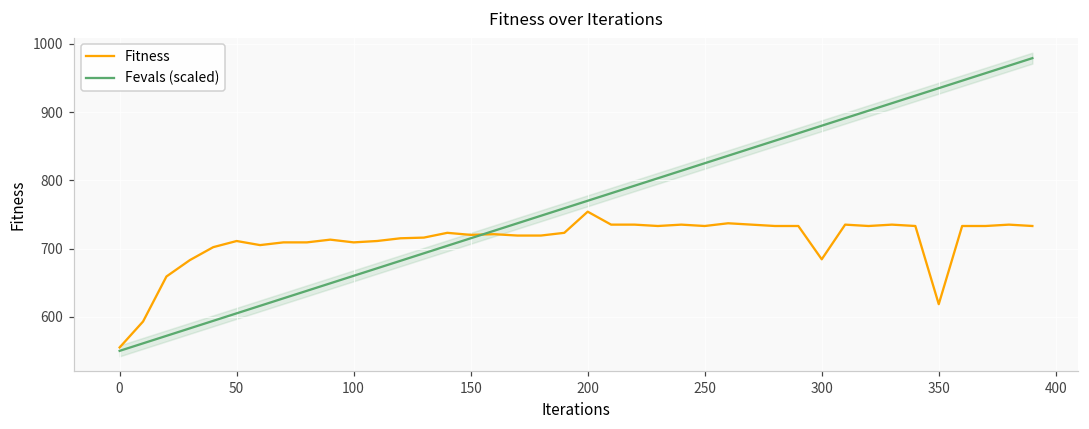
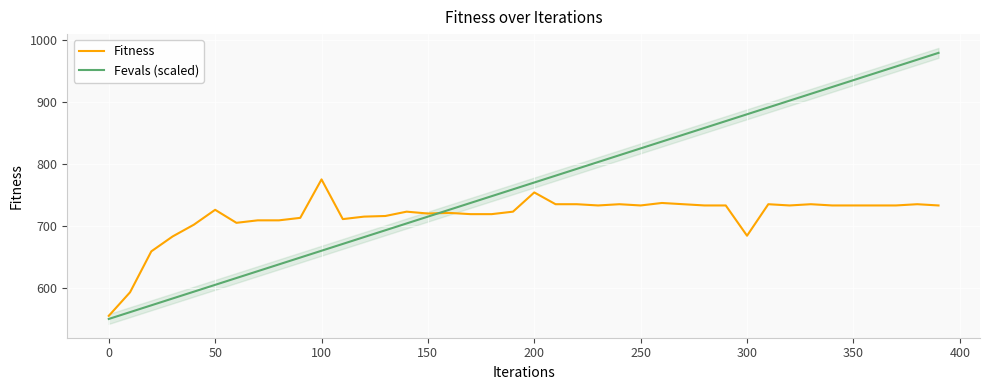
  {
    "Fitness": {
-     "50": 710,
-     "100": 710,
+     "50": 730,
+     "100": 780,
      "200": 750,
      "250": 730,
      "300": 680,
-     "350": 620
+     "350": 730
    }
  }
